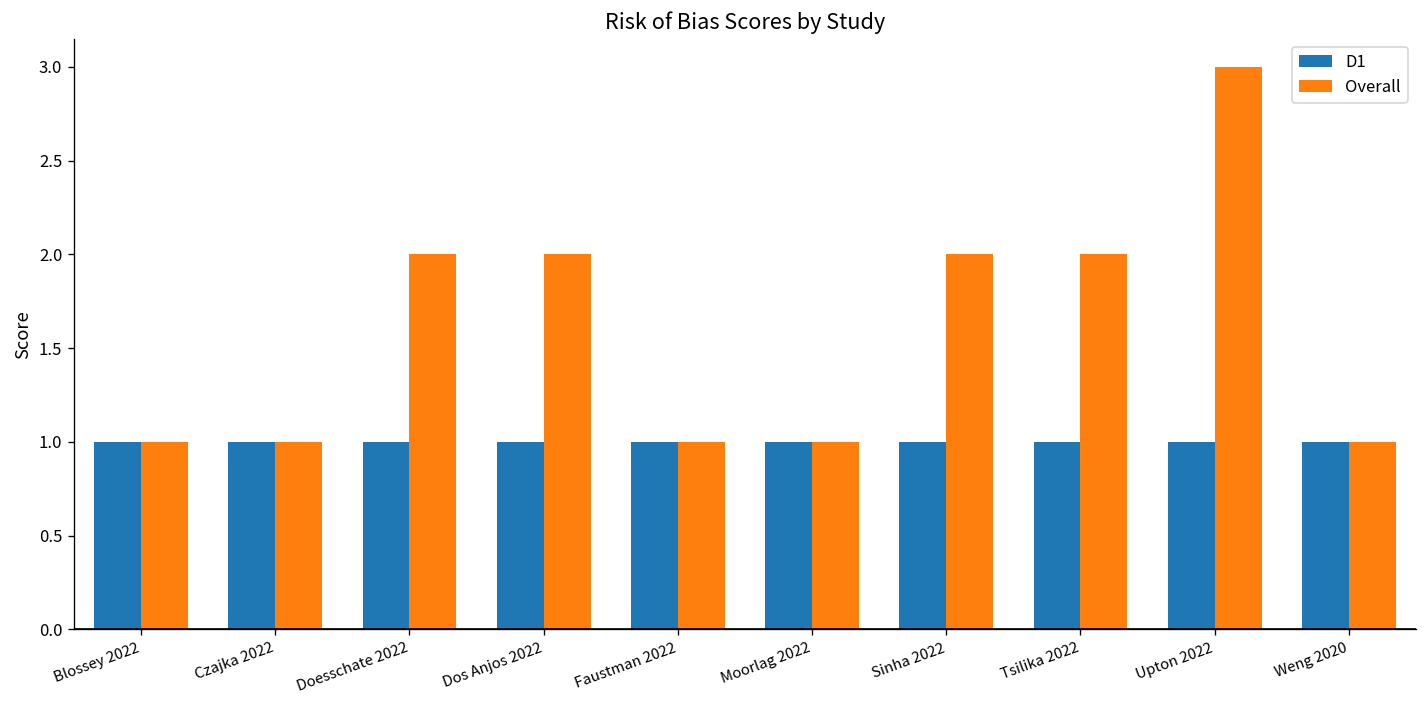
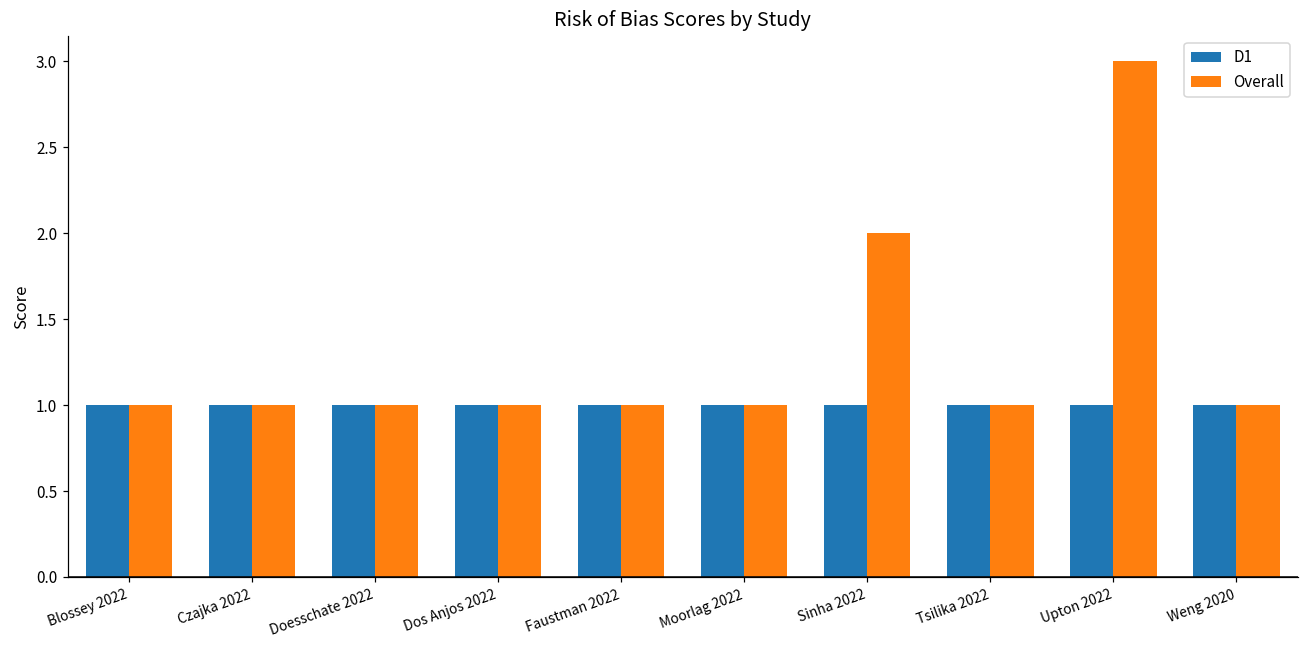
  {
    "D1": {
      "Blossey 2022": 1,
      "Czajka 2022": 1,
      "Doesschate 2022": 1,
      "Dos Anjos 2022": 1,
      "Faustman 2022": 1,
      "Moorlag 2022": 1,
      "Sinha 2022": 1,
      "Tsilika 2022": 1,
      "Upton 2022": 1,
      "Weng 2020": 1
    },
    "Overall": {
      "Blossey 2022": 1,
      "Czajka 2022": 1,
-     "Doesschate 2022": 2,
-     "Dos Anjos 2022": 2,
+     "Doesschate 2022": 1,
+     "Dos Anjos 2022": 1,
      "Faustman 2022": 1,
      "Moorlag 2022": 1,
      "Sinha 2022": 2,
-     "Tsilika 2022": 2,
+     "Tsilika 2022": 1,
      "Upton 2022": 3,
      "Weng 2020": 1
    }
  }
